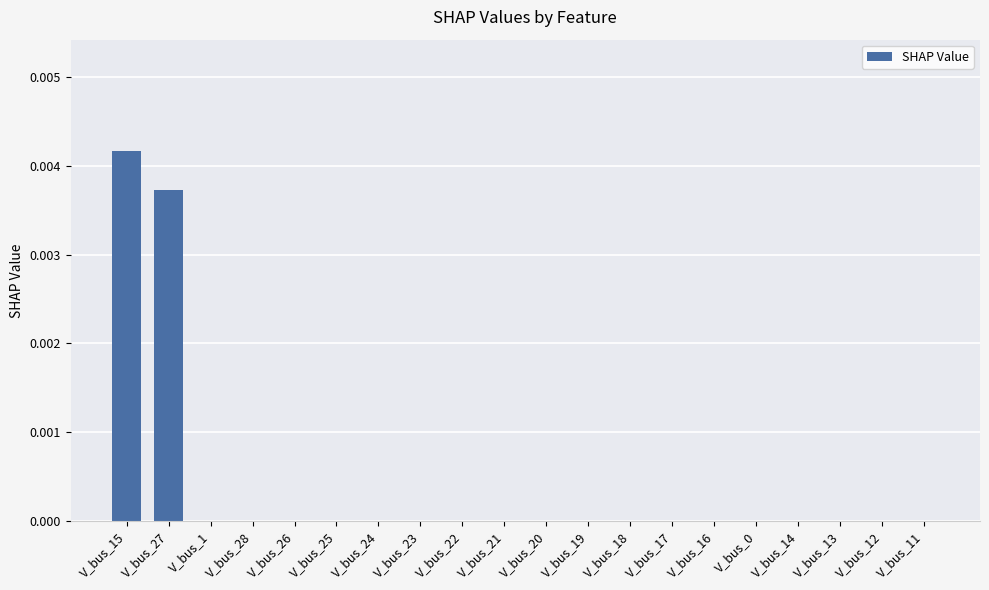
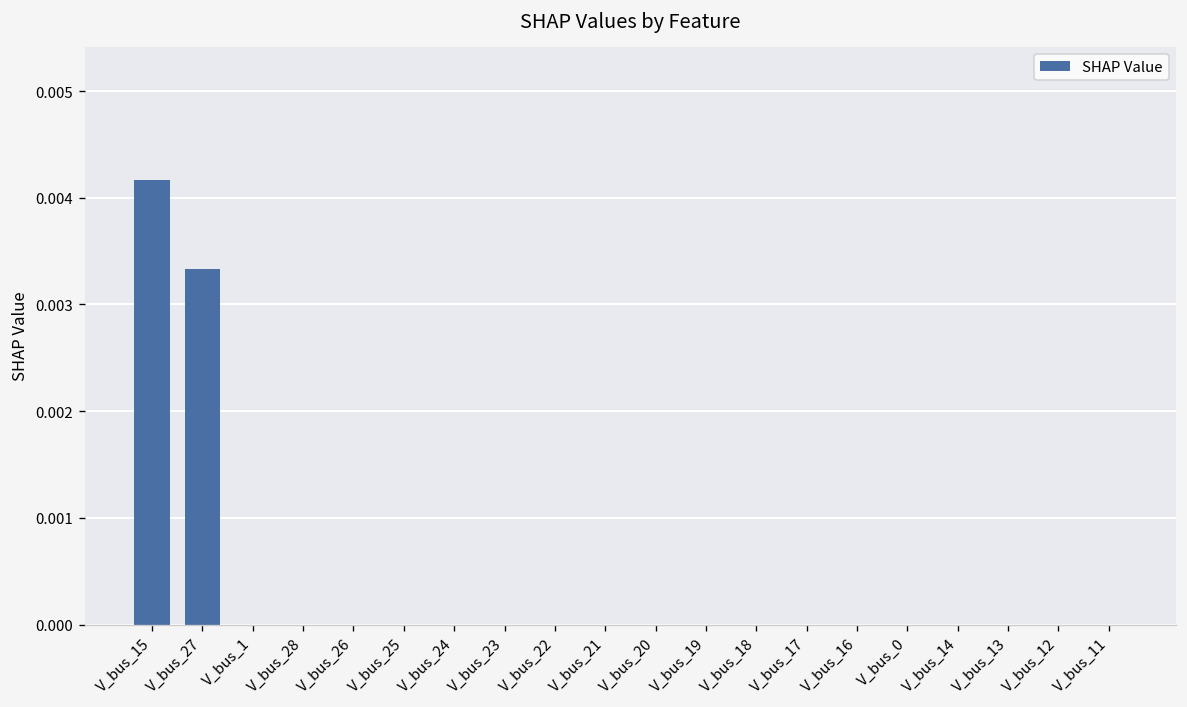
  {
    "V_bus_15": 0.0042,
-   "V_bus_27": 0.0037,
+   "V_bus_27": 0.0033,
    "V_bus_1": 0.0000,
    "V_bus_28": 0.0000,
    "V_bus_26": 0.0000,
    "V_bus_25": 0.0000,
    "V_bus_24": 0.0000,
    "V_bus_23": 0.0000,
    "V_bus_22": 0.0000,
    "V_bus_21": 0.0000,
    "V_bus_20": 0.0000,
    "V_bus_19": 0.0000,
    "V_bus_18": 0.0000,
    "V_bus_17": 0.0000,
    "V_bus_16": 0.0000,
    "V_bus_0": 0.0000,
    "V_bus_14": 0.0000,
    "V_bus_13": 0.0000,
    "V_bus_12": 0.0000,
    "V_bus_11": 0.0000
  }
